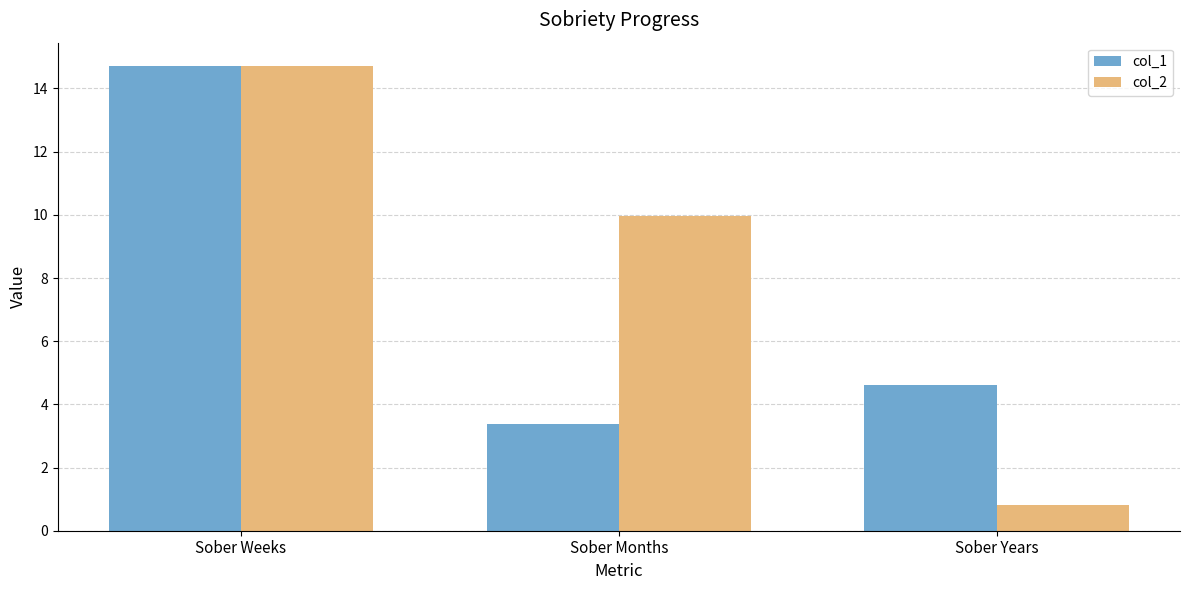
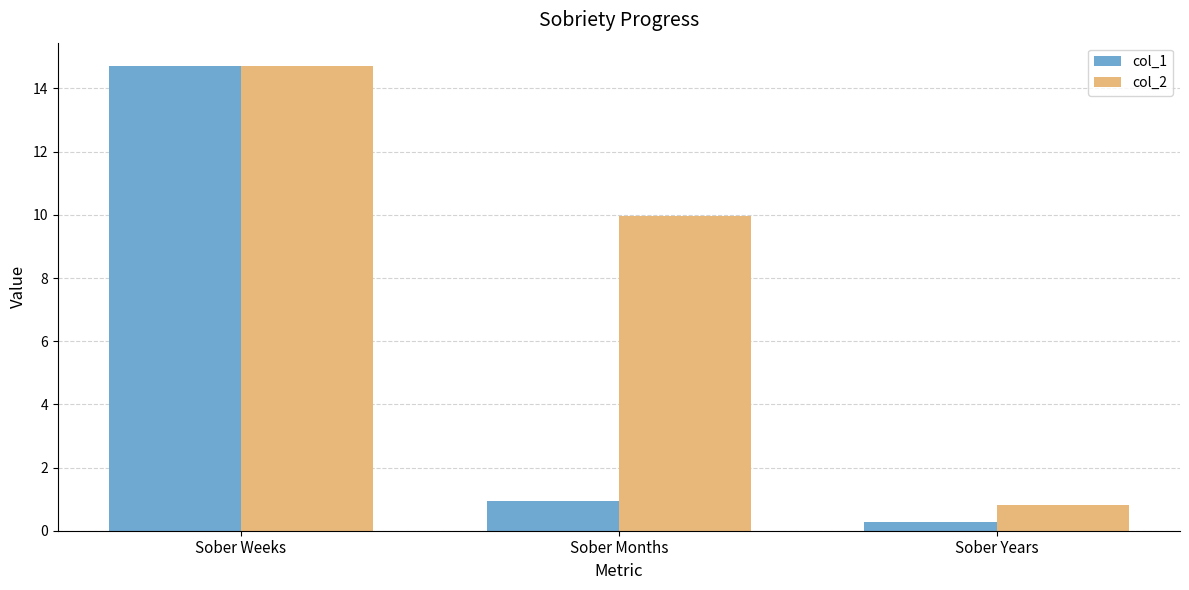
  {
    "col_1": {
      "Sober Weeks": 14.7,
-     "Sober Months": 3.4,
-     "Sober Years": 4.6
+     "Sober Months": 1.0,
+     "Sober Years": 0.3
    },
    "col_2": {
      "Sober Weeks": 14.7,
      "Sober Months": 10.0,
      "Sober Years": 0.8
    }
  }
